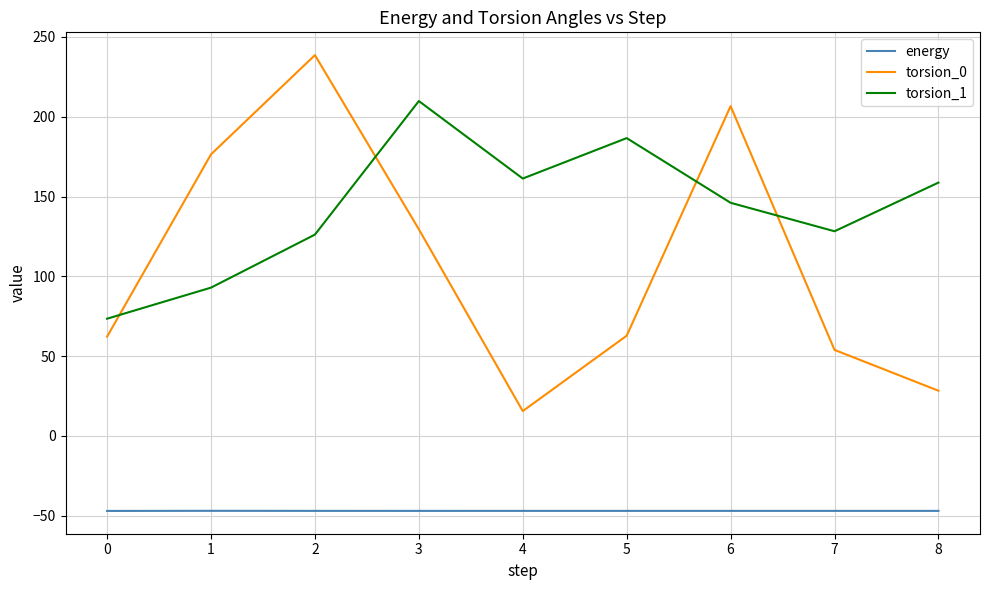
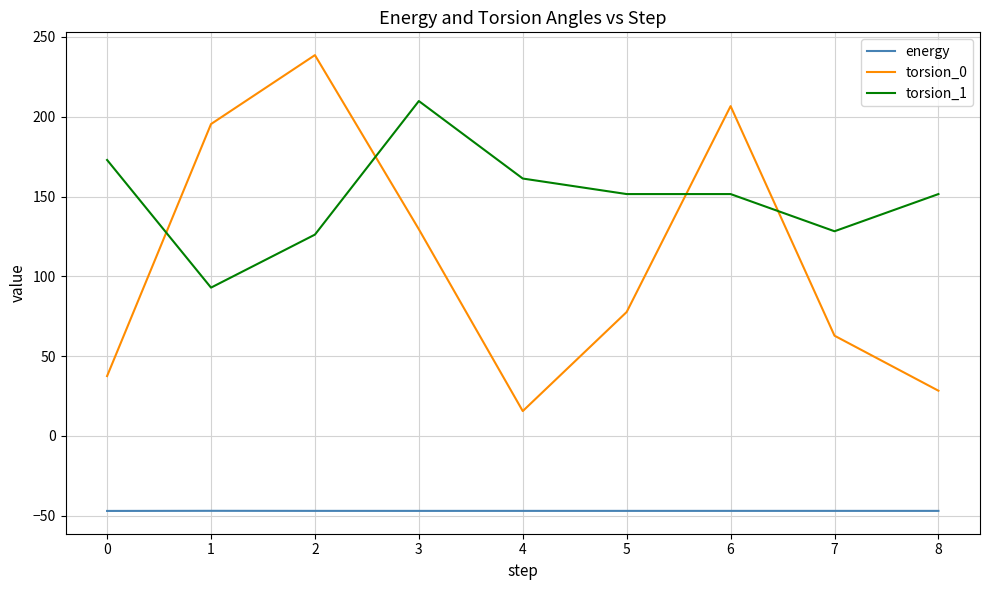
  {
    "energy": {
      "0": -47,
      "1": -47,
      "2": -47,
      "3": -47,
      "4": -47,
      "5": -47,
      "6": -47,
      "7": -47,
      "8": -47
    },
    "torsion_0": {
-     "0": 62,
-     "1": 176,
+     "0": 38,
+     "1": 195,
      "2": 239,
      "3": 129,
      "4": 16,
-     "5": 63,
+     "5": 78,
      "6": 207,
-     "7": 54,
+     "7": 63,
      "8": 28
    },
    "torsion_1": {
-     "0": 73,
+     "0": 173,
      "1": 93,
      "2": 126,
      "3": 210,
      "4": 161,
-     "5": 187,
-     "6": 146,
+     "5": 152,
+     "6": 152,
      "7": 128,
-     "8": 159
+     "8": 152
    }
  }
